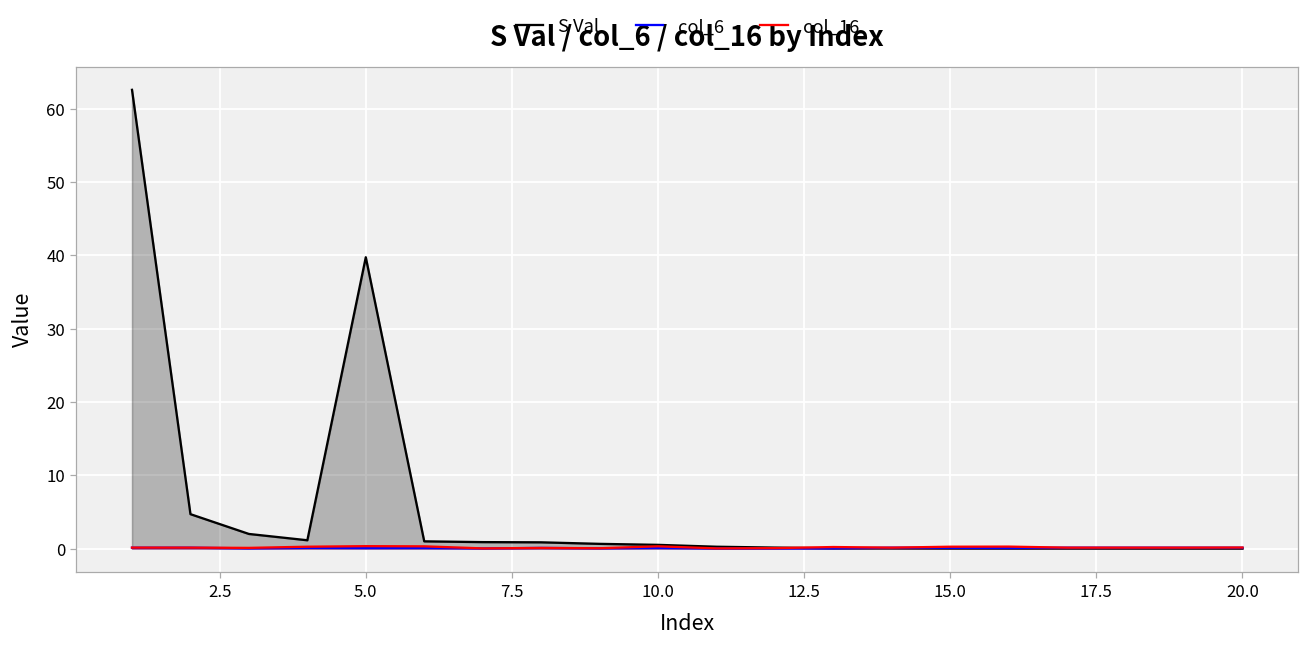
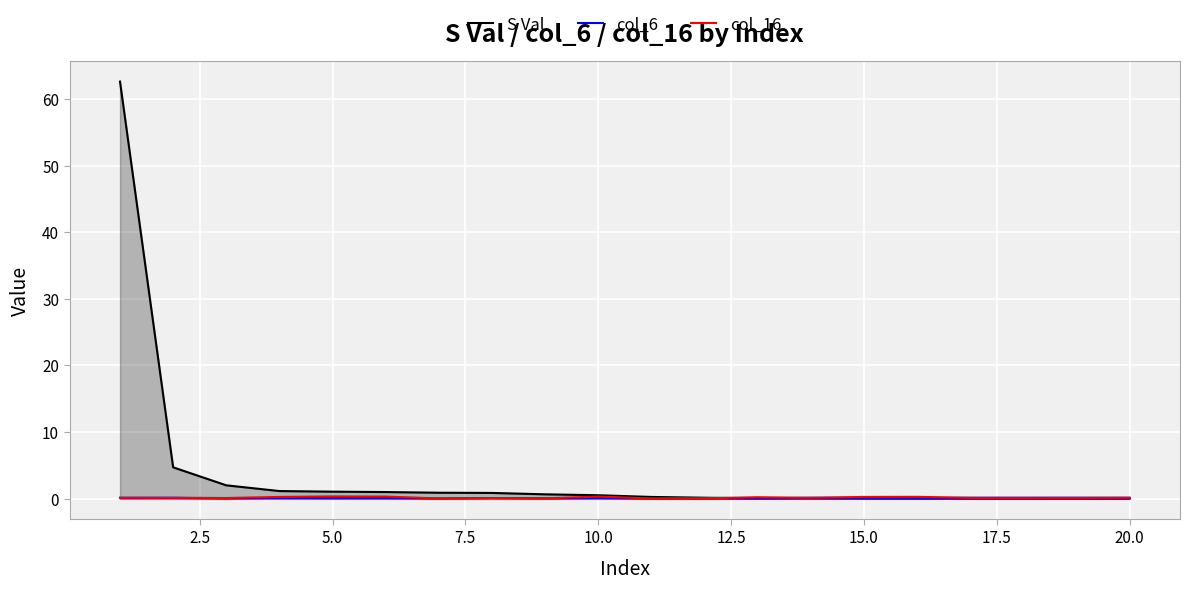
  {
    "S Val": {
-     "5.0": 40
+     "5.0": 1
    }
  }
